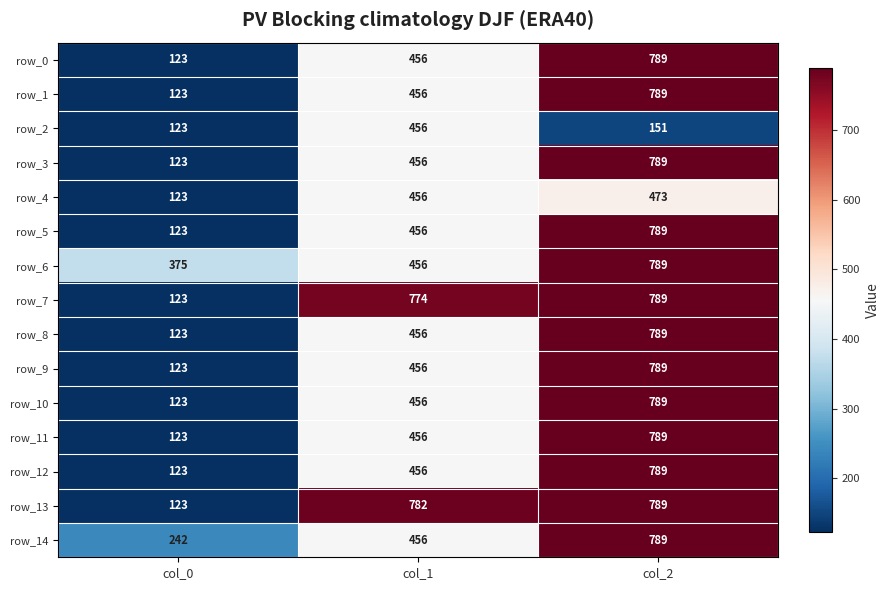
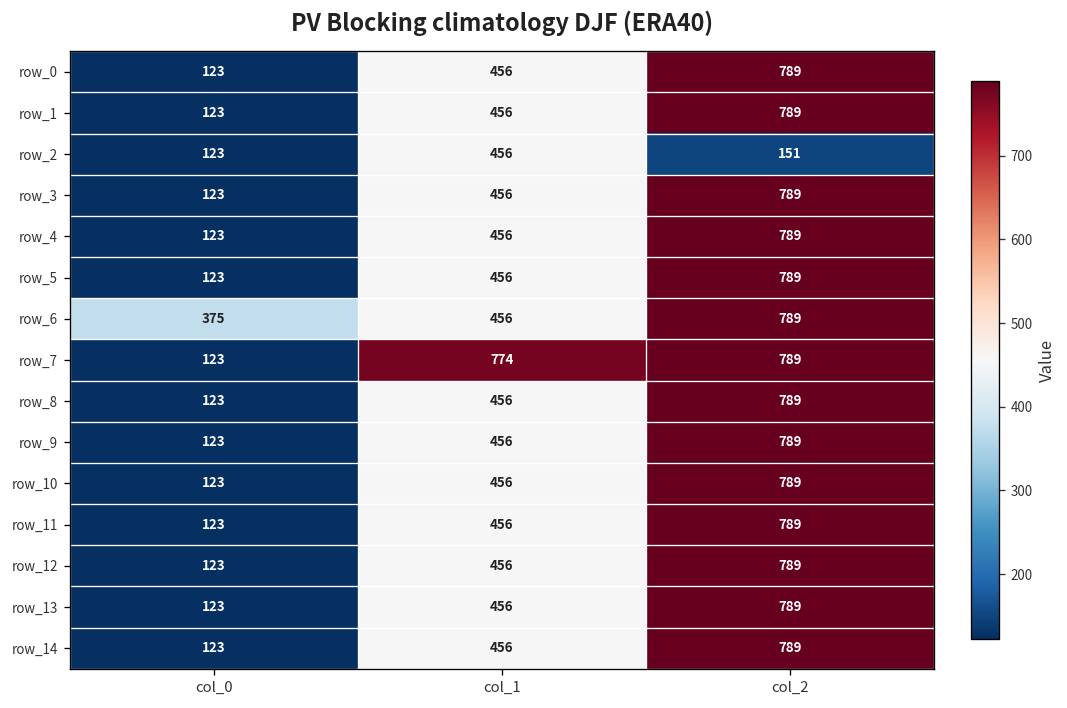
  {
    "row_0": {
      "col_0": 123,
      "col_1": 456,
      "col_2": 789
    },
    "row_1": {
      "col_0": 123,
      "col_1": 456,
      "col_2": 789
    },
    "row_2": {
      "col_0": 123,
      "col_1": 456,
      "col_2": 151
    },
    "row_3": {
      "col_0": 123,
      "col_1": 456,
      "col_2": 789
    },
    "row_4": {
      "col_0": 123,
      "col_1": 456,
-     "col_2": 473
+     "col_2": 789
    },
    "row_5": {
      "col_0": 123,
      "col_1": 456,
      "col_2": 789
    },
    "row_6": {
      "col_0": 375,
      "col_1": 456,
      "col_2": 789
    },
    "row_7": {
      "col_0": 123,
      "col_1": 774,
      "col_2": 789
    },
    "row_8": {
      "col_0": 123,
      "col_1": 456,
      "col_2": 789
    },
    "row_9": {
      "col_0": 123,
      "col_1": 456,
      "col_2": 789
    },
    "row_10": {
      "col_0": 123,
      "col_1": 456,
      "col_2": 789
    },
    "row_11": {
      "col_0": 123,
      "col_1": 456,
      "col_2": 789
    },
    "row_12": {
      "col_0": 123,
      "col_1": 456,
      "col_2": 789
    },
    "row_13": {
      "col_0": 123,
-     "col_1": 782,
+     "col_1": 456,
      "col_2": 789
    },
    "row_14": {
-     "col_0": 242,
+     "col_0": 123,
      "col_1": 456,
      "col_2": 789
    }
  }
